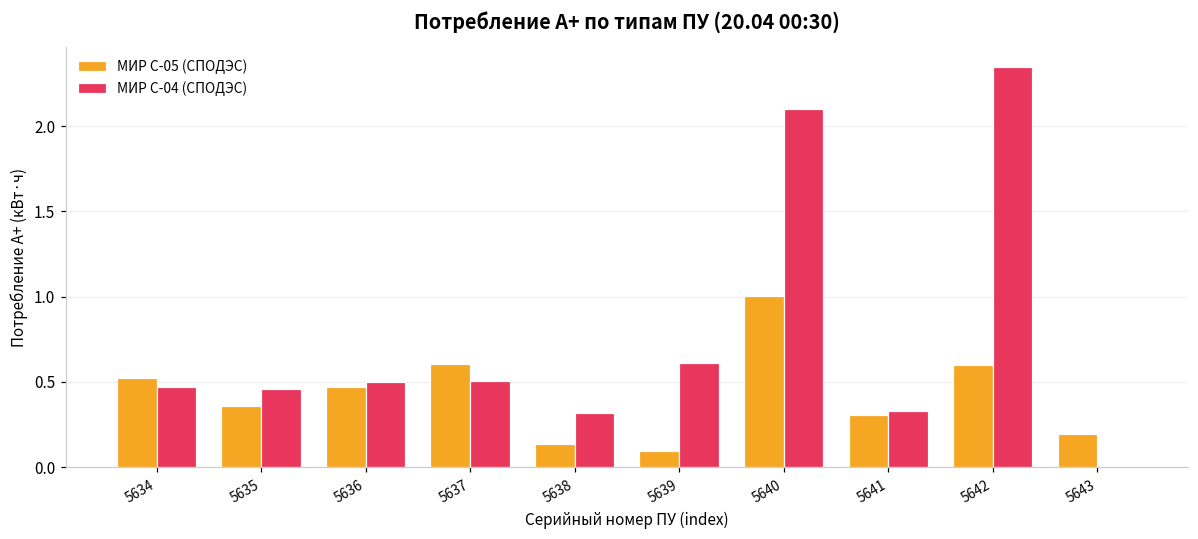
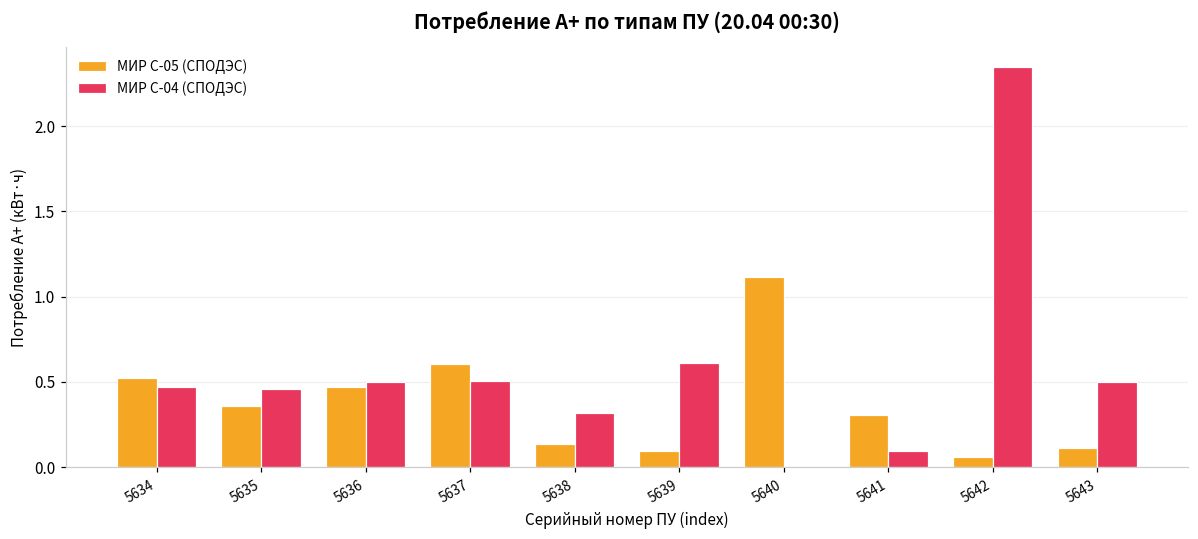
  {
    "МИР С-05 (СПОДЭС)": {
      "5634": 0.52,
      "5635": 0.36,
      "5636": 0.47,
      "5637": 0.61,
      "5638": 0.13,
      "5639": 0.10,
-     "5640": 1.00,
+     "5640": 1.12,
      "5641": 0.31,
-     "5642": 0.60,
-     "5643": 0.19
+     "5642": 0.06,
+     "5643": 0.11
    },
    "МИР С-04 (СПОДЭС)": {
      "5634": 0.47,
      "5635": 0.46,
      "5636": 0.50,
      "5637": 0.51,
      "5638": 0.32,
      "5639": 0.61,
-     "5640": 2.1,
-     "5641": 0.33,
+     "5640": 0.0,
+     "5641": 0.10,
      "5642": 2.35,
-     "5643": 0.0
+     "5643": 0.5
    }
  }
